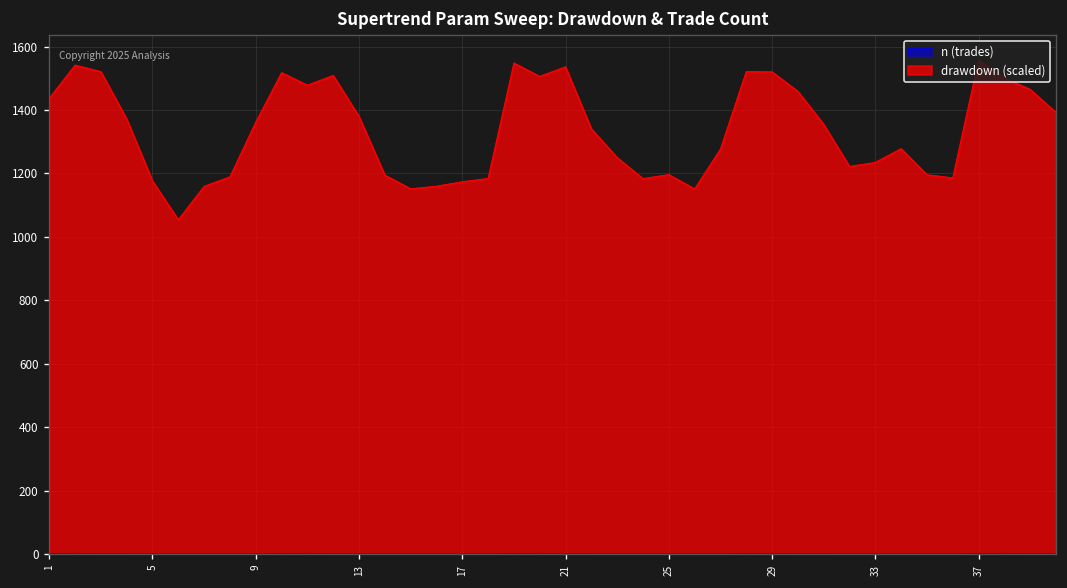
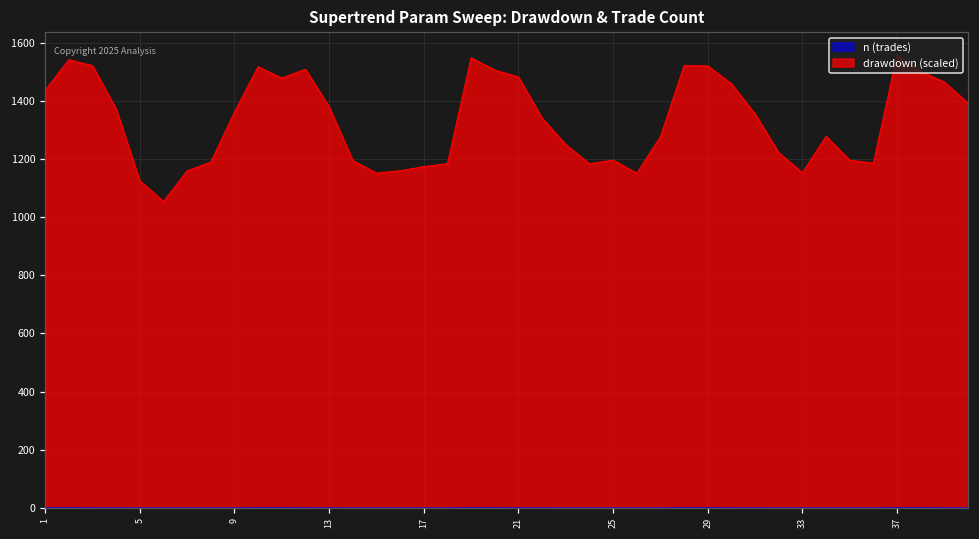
  {
    "n (trades)": {
      "1": 0,
      "5": 0,
      "9": 0,
      "13": 0,
      "17": 0,
      "21": 0,
      "25": 0,
      "29": 0,
      "33": 0,
      "37": 0
    },
    "drawdown (scaled)": {
      "1": 1440,
-     "5": 1180,
+     "5": 1130,
      "9": 1360,
      "13": 1380,
      "17": 1170,
-     "21": 1540,
+     "21": 1480,
      "25": 1200,
      "29": 1520,
-     "33": 1230
+     "33": 1150
    }
  }
